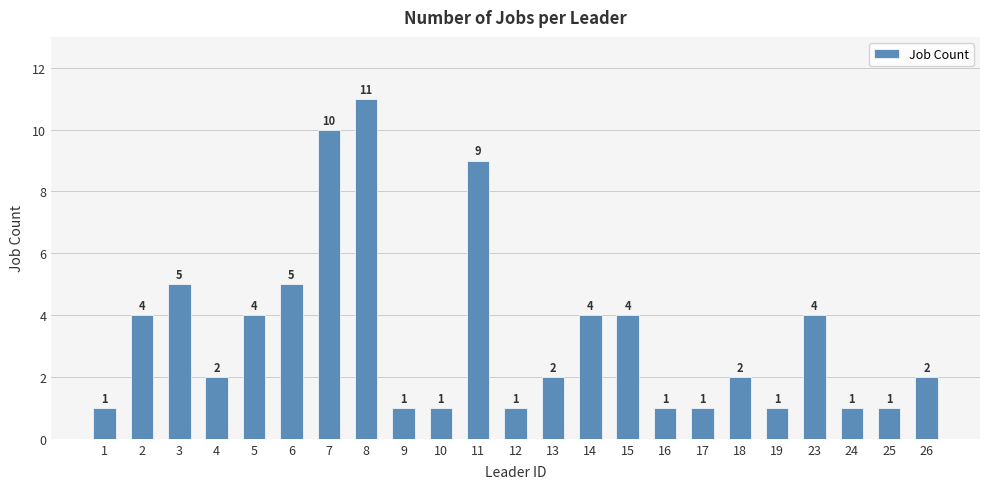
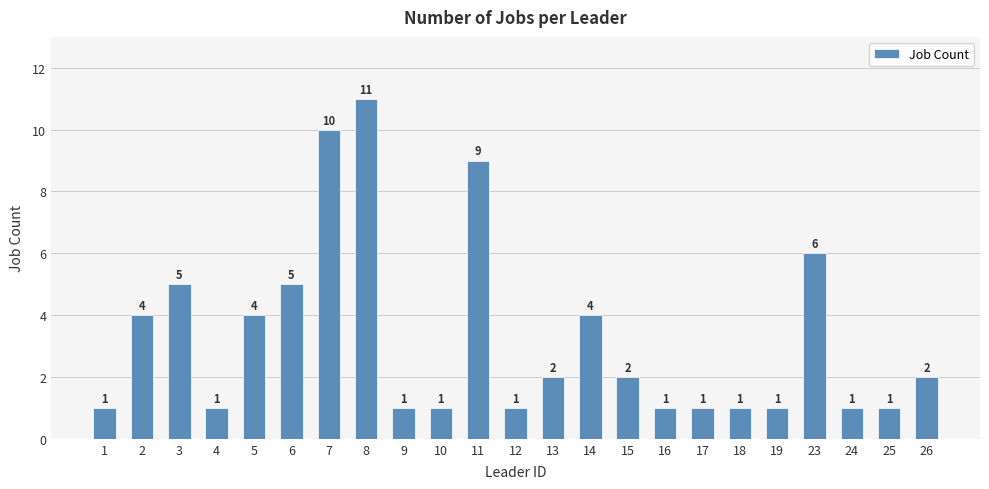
  {
    "1": 1,
    "2": 4,
    "3": 5,
-   "4": 2,
+   "4": 1,
    "5": 4,
    "6": 5,
    "7": 10,
    "8": 11,
    "9": 1,
    "10": 1,
    "11": 9,
    "12": 1,
    "13": 2,
    "14": 4,
-   "15": 4,
+   "15": 2,
    "16": 1,
    "17": 1,
-   "18": 2,
+   "18": 1,
    "19": 1,
-   "23": 4,
+   "23": 6,
    "24": 1,
    "25": 1,
    "26": 2
  }
